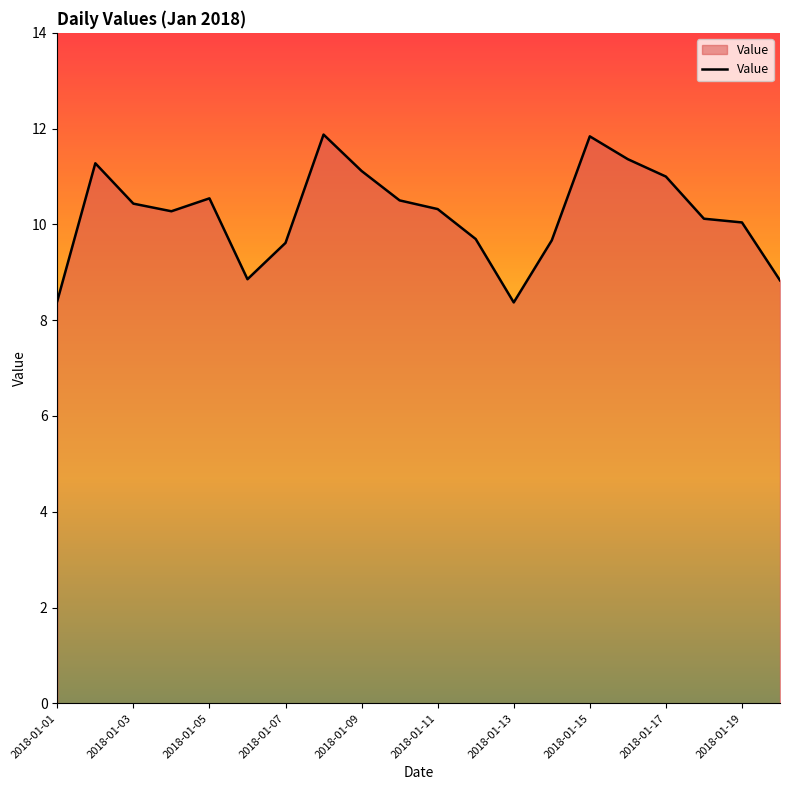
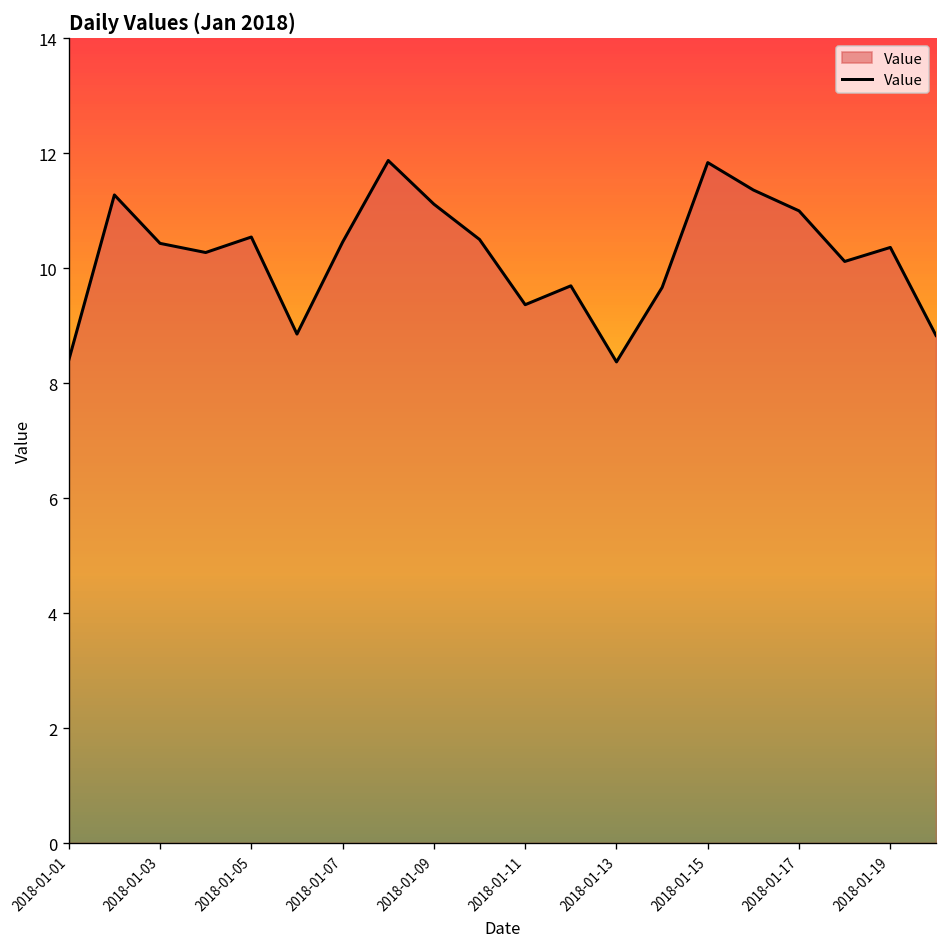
  {
    "2018-01-01": 8.4,
    "2018-01-03": 10.4,
    "2018-01-05": 10.5,
-   "2018-01-07": 9.6,
+   "2018-01-07": 10.5,
    "2018-01-09": 11.1,
-   "2018-01-11": 10.3,
+   "2018-01-11": 9.4,
    "2018-01-13": 8.4,
    "2018-01-15": 11.8,
    "2018-01-17": 11.0,
-   "2018-01-19": 10.0
+   "2018-01-19": 10.4
  }
